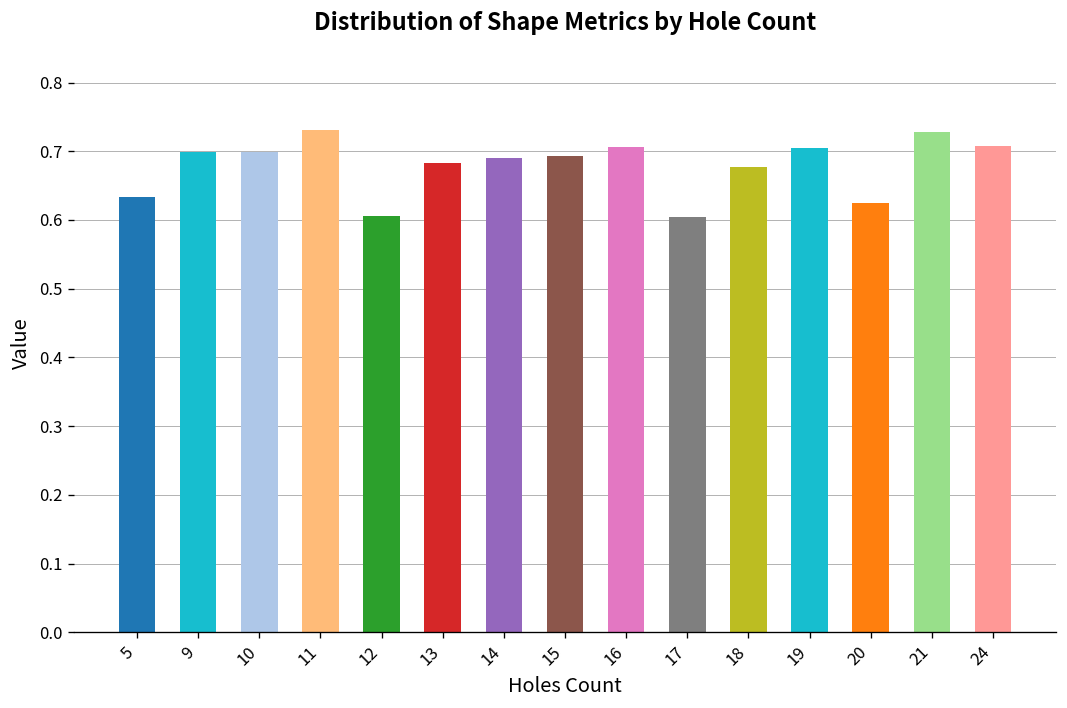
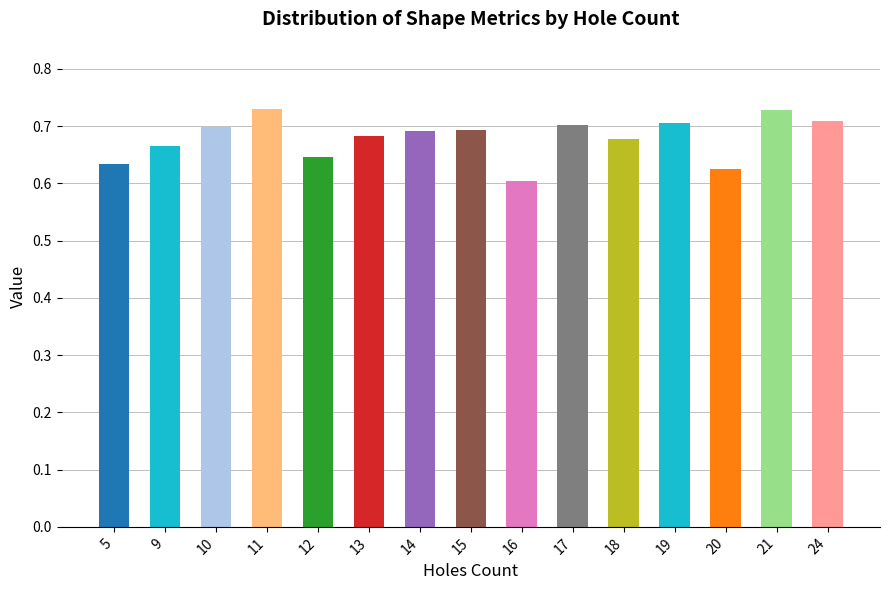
  {
    "5": 0.63,
-   "9": 0.70,
+   "9": 0.67,
    "10": 0.70,
    "11": 0.73,
-   "12": 0.61,
+   "12": 0.65,
    "13": 0.68,
    "14": 0.69,
    "15": 0.69,
-   "16": 0.71,
-   "17": 0.60,
+   "16": 0.60,
+   "17": 0.70,
    "18": 0.68,
    "19": 0.71,
    "20": 0.63,
    "21": 0.73,
    "24": 0.71
  }
